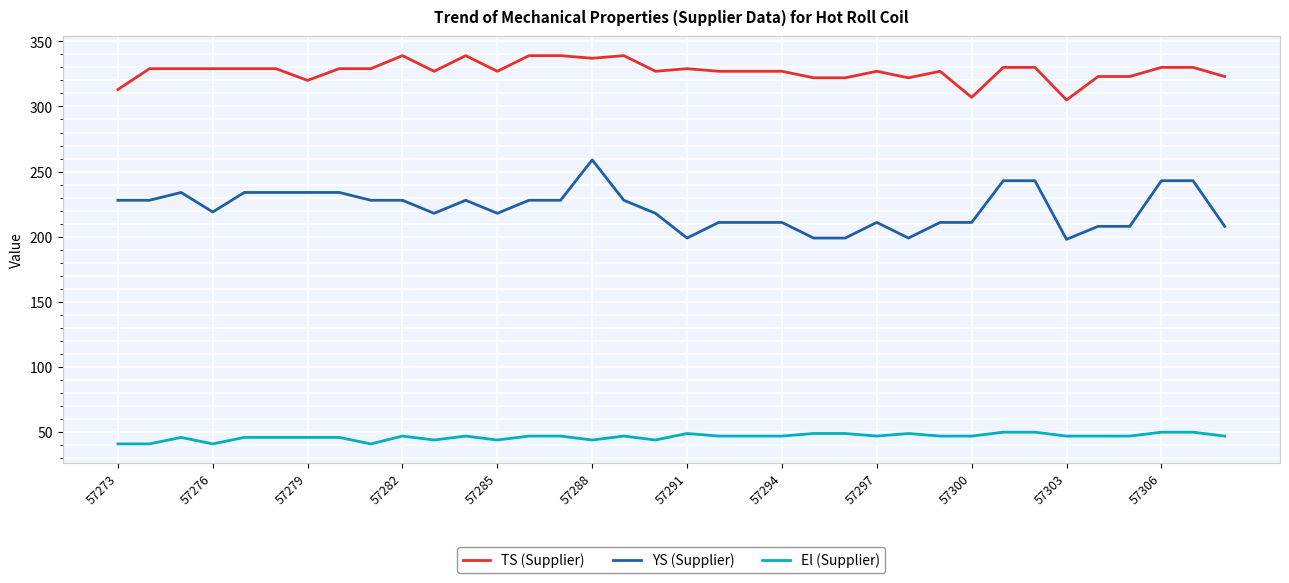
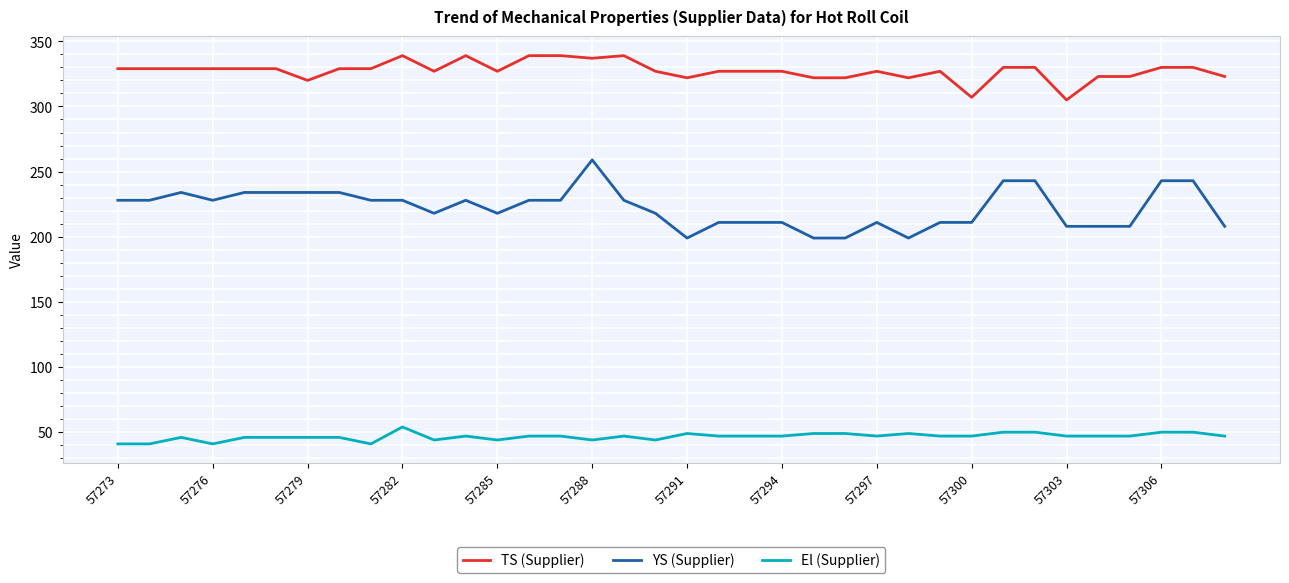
  {
    "TS (Supplier)": {
-     "57273": 313,
+     "57273": 329,
      "57276": 329,
      "57279": 320,
      "57282": 339,
      "57285": 327,
      "57288": 337,
-     "57291": 329,
+     "57291": 322,
      "57294": 327,
      "57297": 327,
      "57300": 307,
      "57303": 305,
      "57306": 330
    },
    "YS (Supplier)": {
      "57273": 228,
-     "57276": 219,
+     "57276": 228,
      "57279": 234,
      "57282": 228,
      "57285": 218,
      "57288": 259,
      "57291": 199,
      "57294": 211,
      "57297": 211,
      "57300": 211,
-     "57303": 198,
+     "57303": 208,
      "57306": 243
    },
    "El (Supplier)": {
      "57273": 41,
      "57276": 41,
      "57279": 46,
-     "57282": 47,
+     "57282": 54,
      "57285": 44,
      "57288": 44,
      "57291": 49,
      "57294": 47,
      "57297": 47,
      "57300": 47,
      "57303": 47,
      "57306": 50
    }
  }
